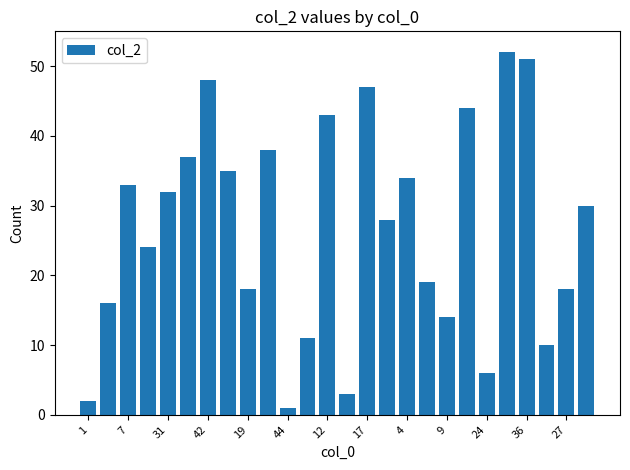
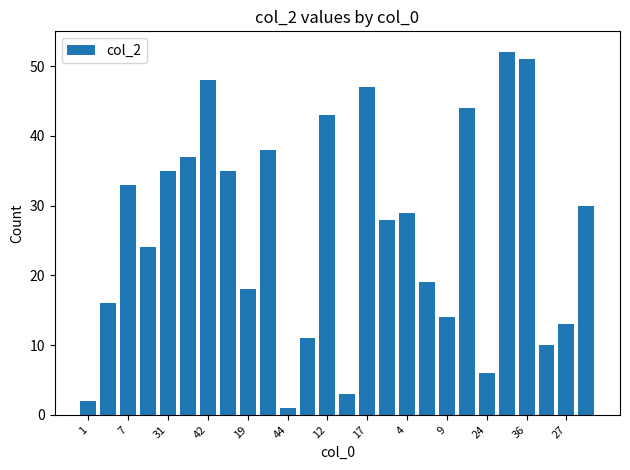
  {
-   "31": 32,
+   "31": 35,
    "42": 48,
    "44": 1,
    "12": 43,
-   "4": 34,
+   "4": 29,
    "24": 6,
    "36": 51,
-   "27": 18
+   "27": 13
  }
